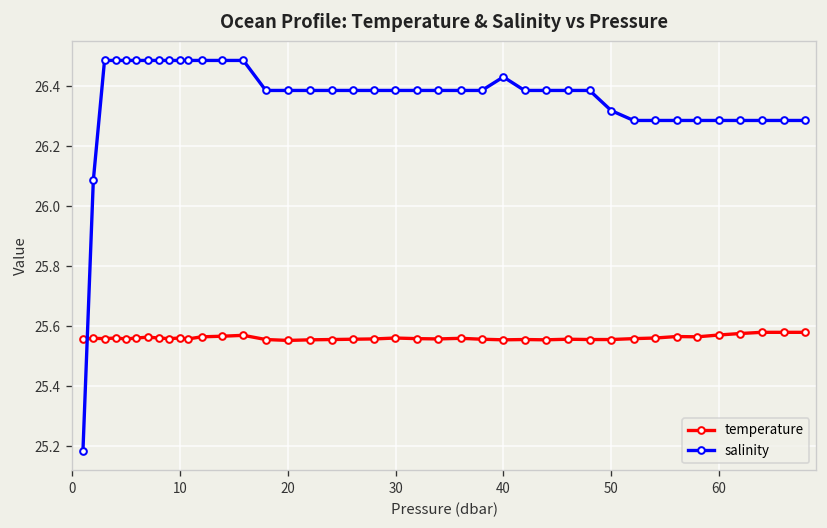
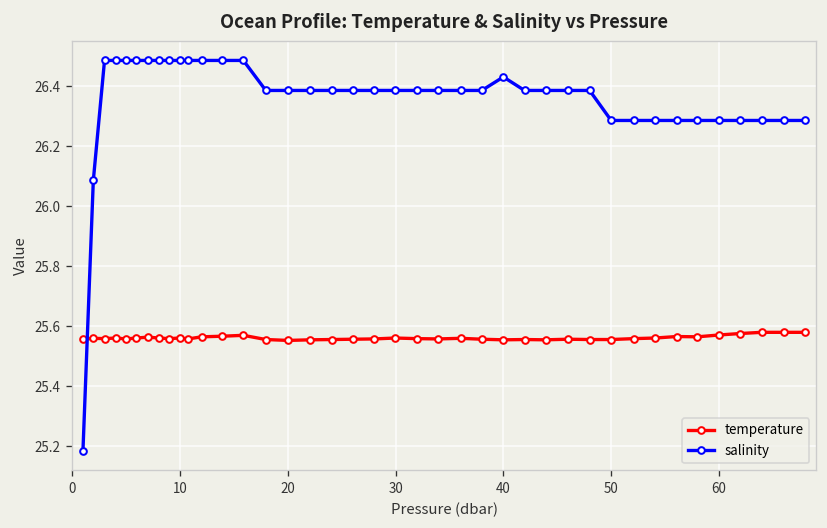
  {
    "temperature": {
      "40": 25.56,
      "50": 25.56
    },
    "salinity": {
      "40": 26.43,
-     "50": 26.32
+     "50": 26.29
    }
  }
